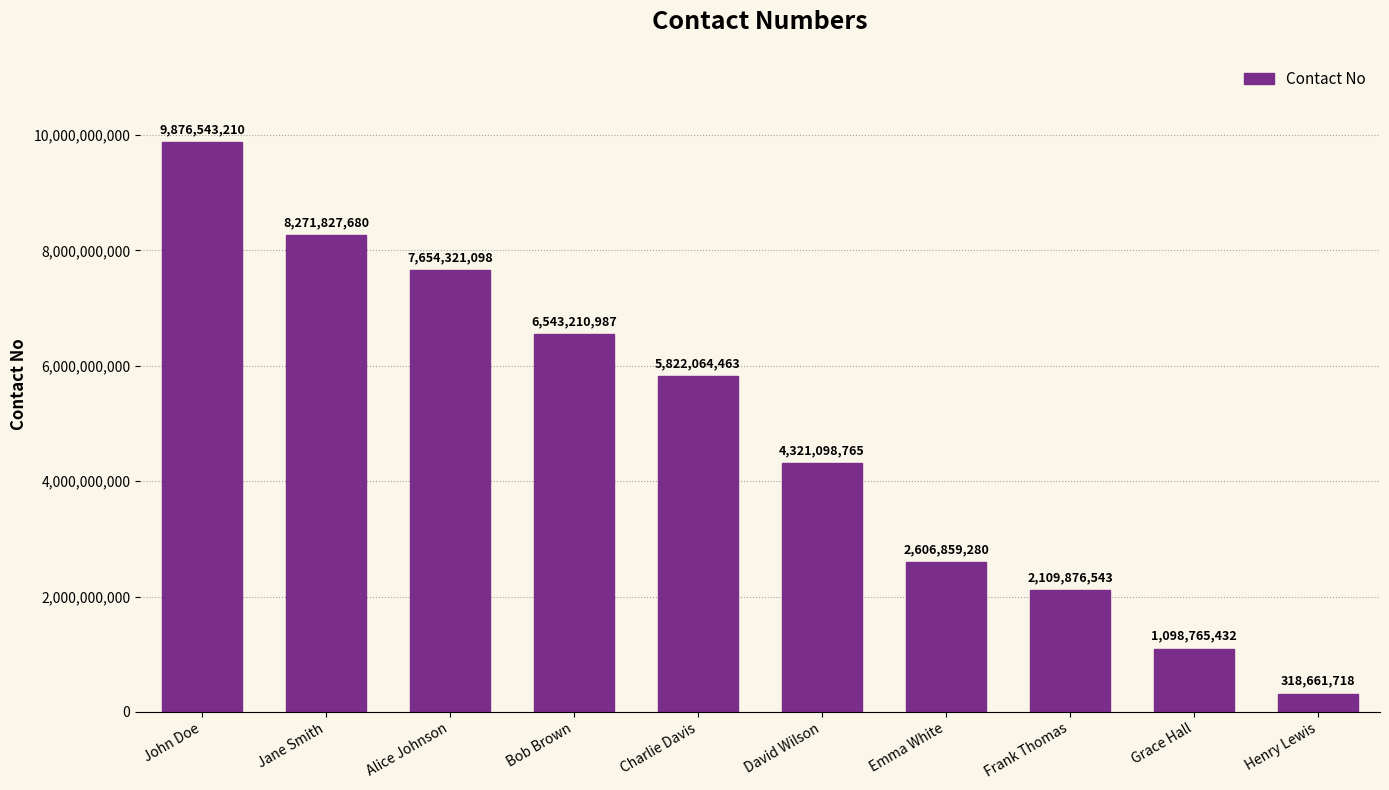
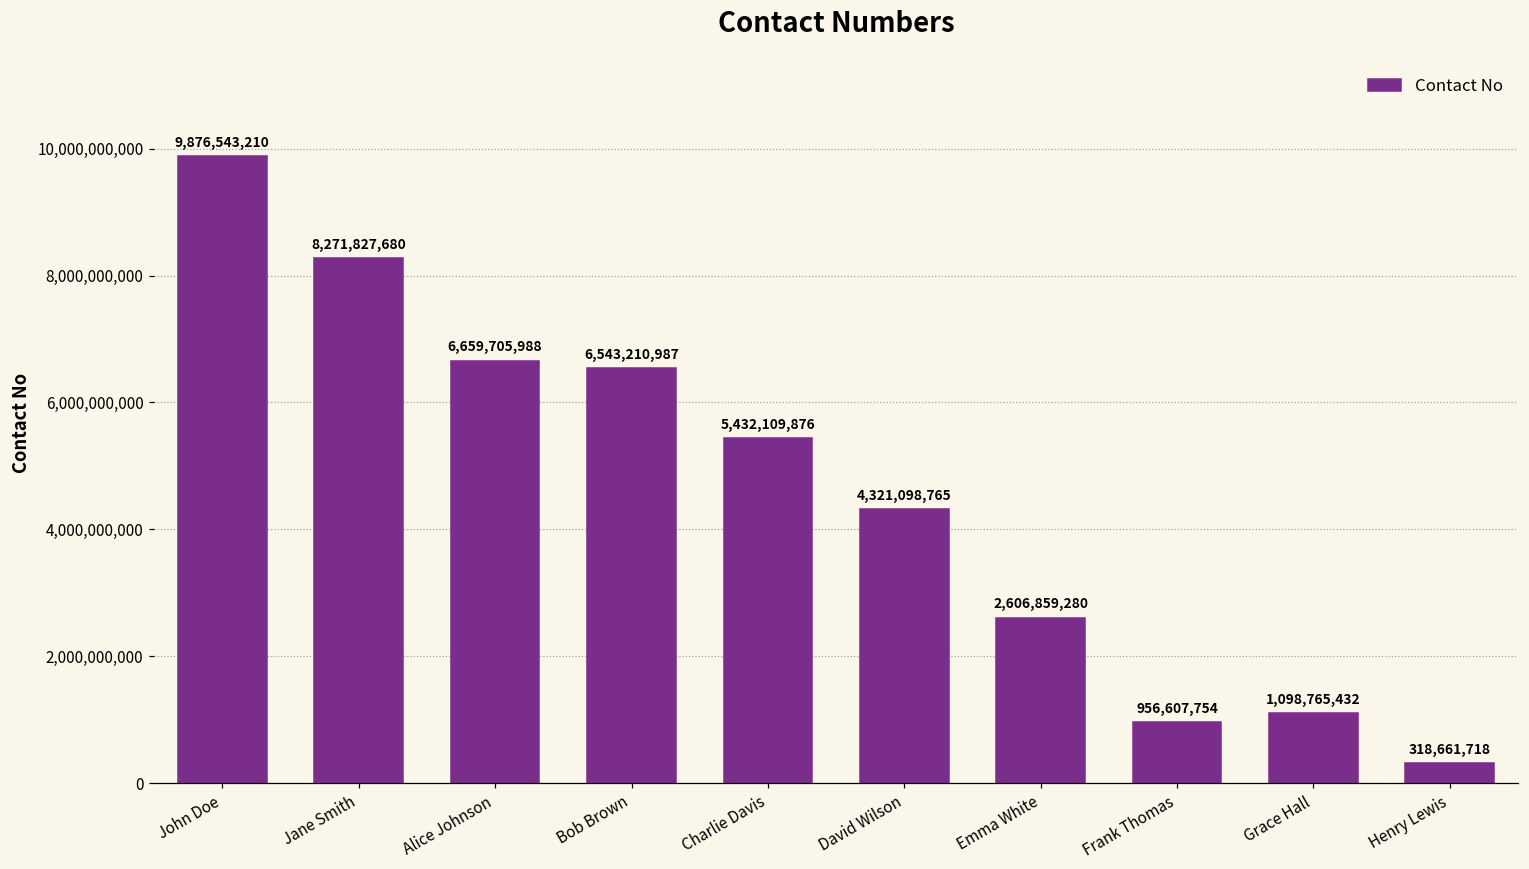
  {
    "John Doe": "9,876,543,210",
    "Jane Smith": "8,271,827,680",
-   "Alice Johnson": "7,654,321,098",
+   "Alice Johnson": "6,659,705,988",
    "Bob Brown": "6,543,210,987",
-   "Charlie Davis": "5,822,064,463",
+   "Charlie Davis": "5,432,109,876",
    "David Wilson": "4,321,098,765",
    "Emma White": "2,606,859,280",
-   "Frank Thomas": "2,109,876,543",
+   "Frank Thomas": "956,607,754",
    "Grace Hall": "1,098,765,432",
    "Henry Lewis": "318,661,718"
  }
